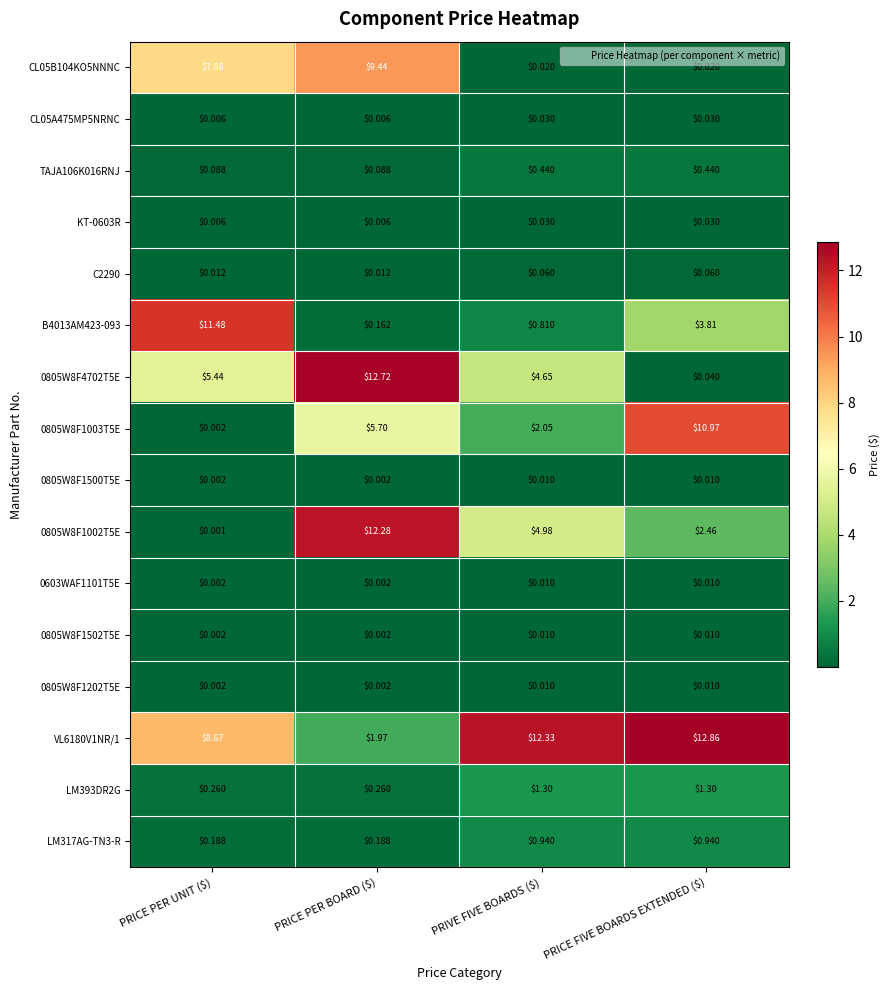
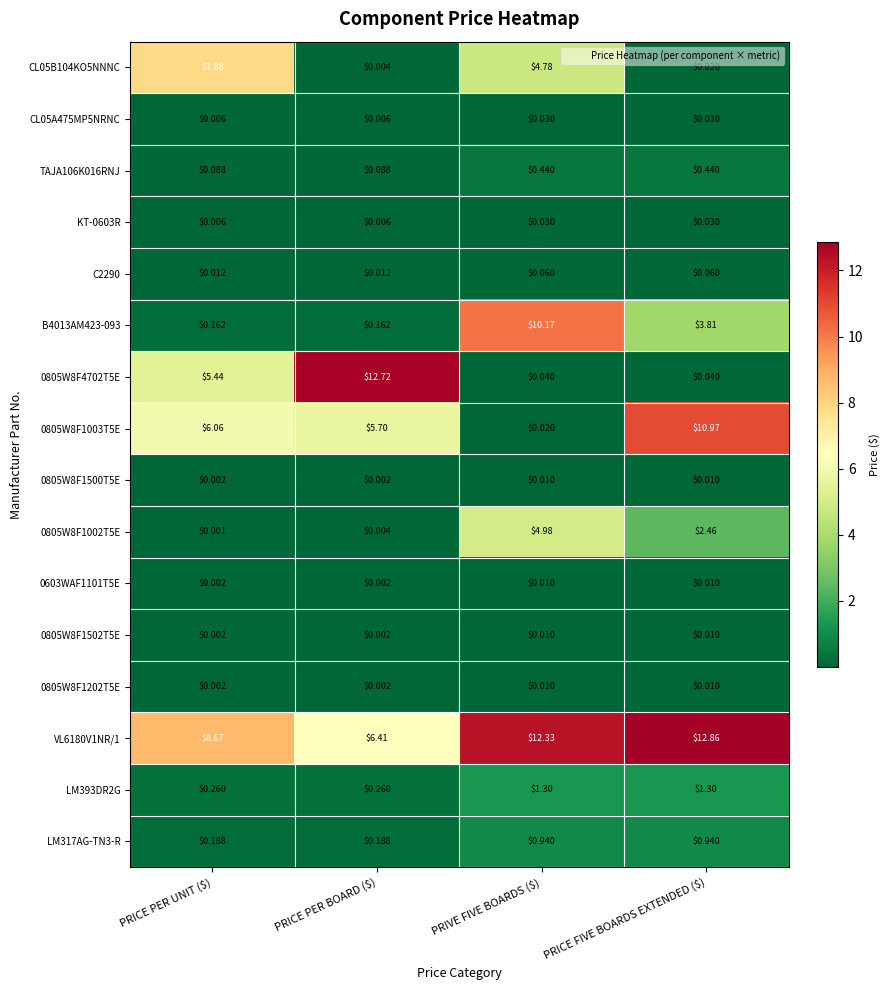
  {
    "CL05B104KO5NNNC": {
      "PRICE PER UNIT ($)": "$7.88",
-     "PRICE PER BOARD ($)": "$9.44",
-     "PRIVE FIVE BOARDS ($)": "$0.020"
+     "PRICE PER BOARD ($)": "$0.004",
+     "PRIVE FIVE BOARDS ($)": "$4.78"
    },
    "CL05A475MP5NRNC": {
      "PRICE PER UNIT ($)": "$0.006",
      "PRICE PER BOARD ($)": "$0.006",
      "PRIVE FIVE BOARDS ($)": "$0.030",
      "PRICE FIVE BOARDS EXTENDED ($)": "$0.030"
    },
    "TAJA106K016RNJ": {
      "PRICE PER UNIT ($)": "$0.088",
      "PRICE PER BOARD ($)": "$0.088",
      "PRIVE FIVE BOARDS ($)": "$0.440",
      "PRICE FIVE BOARDS EXTENDED ($)": "$0.440"
    },
    "KT-0603R": {
      "PRICE PER UNIT ($)": "$0.006",
      "PRICE PER BOARD ($)": "$0.006",
      "PRIVE FIVE BOARDS ($)": "$0.030",
      "PRICE FIVE BOARDS EXTENDED ($)": "$0.030"
    },
    "C2290": {
      "PRICE PER UNIT ($)": "$0.012",
      "PRICE PER BOARD ($)": "$0.012",
      "PRIVE FIVE BOARDS ($)": "$0.060",
      "PRICE FIVE BOARDS EXTENDED ($)": "$0.060"
    },
    "B4013AM423-093": {
-     "PRICE PER UNIT ($)": "$11.48",
+     "PRICE PER UNIT ($)": "$0.162",
      "PRICE PER BOARD ($)": "$0.162",
-     "PRIVE FIVE BOARDS ($)": "$0.810",
+     "PRIVE FIVE BOARDS ($)": "$10.17",
      "PRICE FIVE BOARDS EXTENDED ($)": "$3.81"
    },
    "0805W8F4702T5E": {
      "PRICE PER UNIT ($)": "$5.44",
      "PRICE PER BOARD ($)": "$12.72",
-     "PRIVE FIVE BOARDS ($)": "$4.65",
+     "PRIVE FIVE BOARDS ($)": "$0.040",
      "PRICE FIVE BOARDS EXTENDED ($)": "$0.040"
    },
    "0805W8F1003T5E": {
-     "PRICE PER UNIT ($)": "$0.002",
+     "PRICE PER UNIT ($)": "$6.06",
      "PRICE PER BOARD ($)": "$5.70",
-     "PRIVE FIVE BOARDS ($)": "$2.05",
+     "PRIVE FIVE BOARDS ($)": "$0.020",
      "PRICE FIVE BOARDS EXTENDED ($)": "$10.97"
    },
    "0805W8F1500T5E": {
      "PRICE PER UNIT ($)": "$0.002",
      "PRICE PER BOARD ($)": "$0.002",
      "PRIVE FIVE BOARDS ($)": "$0.010",
      "PRICE FIVE BOARDS EXTENDED ($)": "$0.010"
    },
    "0805W8F1002T5E": {
      "PRICE PER UNIT ($)": "$0.001",
-     "PRICE PER BOARD ($)": "$12.28",
+     "PRICE PER BOARD ($)": "$0.004",
      "PRIVE FIVE BOARDS ($)": "$4.98",
      "PRICE FIVE BOARDS EXTENDED ($)": "$2.46"
    },
    "0603WAF1101T5E": {
      "PRICE PER UNIT ($)": "$0.002",
      "PRICE PER BOARD ($)": "$0.002",
      "PRIVE FIVE BOARDS ($)": "$0.010",
      "PRICE FIVE BOARDS EXTENDED ($)": "$0.010"
    },
    "0805W8F1502T5E": {
      "PRICE PER UNIT ($)": "$0.002",
      "PRICE PER BOARD ($)": "$0.002",
      "PRIVE FIVE BOARDS ($)": "$0.010",
      "PRICE FIVE BOARDS EXTENDED ($)": "$0.010"
    },
    "0805W8F1202T5E": {
      "PRICE PER UNIT ($)": "$0.002",
      "PRICE PER BOARD ($)": "$0.002",
      "PRIVE FIVE BOARDS ($)": "$0.010",
      "PRICE FIVE BOARDS EXTENDED ($)": "$0.010"
    },
    "VL6180V1NR/1": {
      "PRICE PER UNIT ($)": "$8.67",
-     "PRICE PER BOARD ($)": "$1.97",
+     "PRICE PER BOARD ($)": "$6.41",
      "PRIVE FIVE BOARDS ($)": "$12.33",
      "PRICE FIVE BOARDS EXTENDED ($)": "$12.86"
    },
    "LM393DR2G": {
      "PRICE PER UNIT ($)": "$0.260",
      "PRICE PER BOARD ($)": "$0.260",
      "PRIVE FIVE BOARDS ($)": "$1.30",
      "PRICE FIVE BOARDS EXTENDED ($)": "$1.30"
    },
    "LM317AG-TN3-R": {
      "PRICE PER UNIT ($)": "$0.188",
      "PRICE PER BOARD ($)": "$0.188",
      "PRIVE FIVE BOARDS ($)": "$0.940",
      "PRICE FIVE BOARDS EXTENDED ($)": "$0.940"
    }
  }
